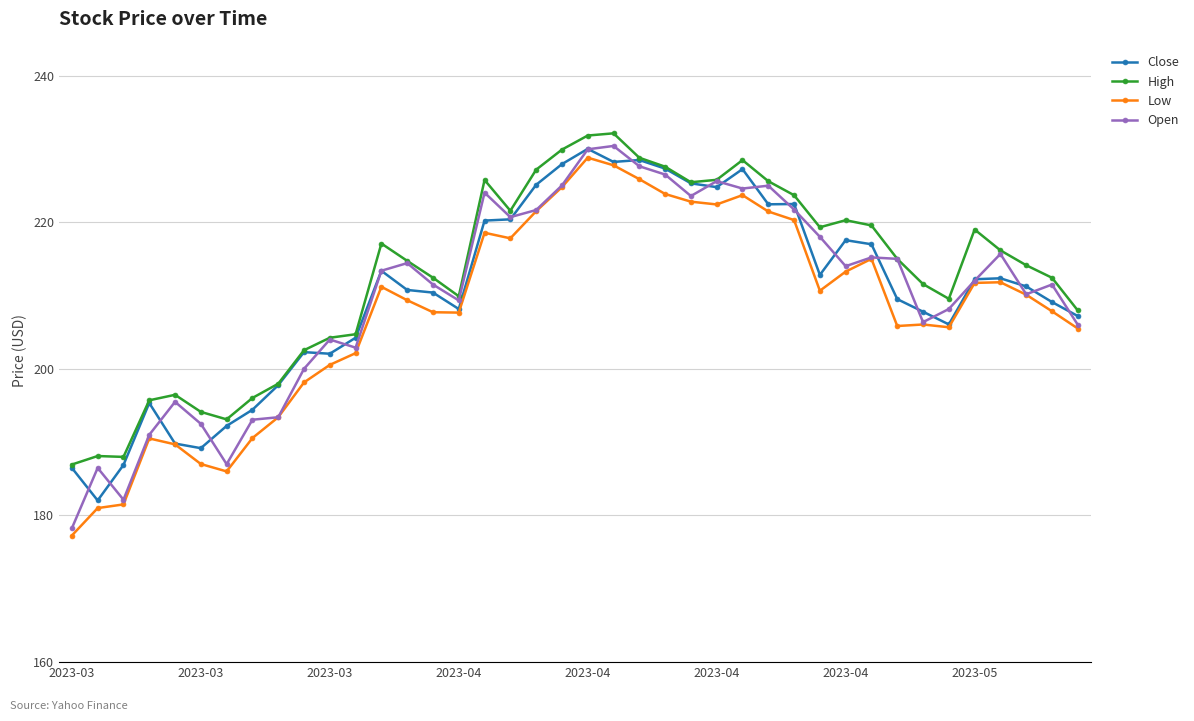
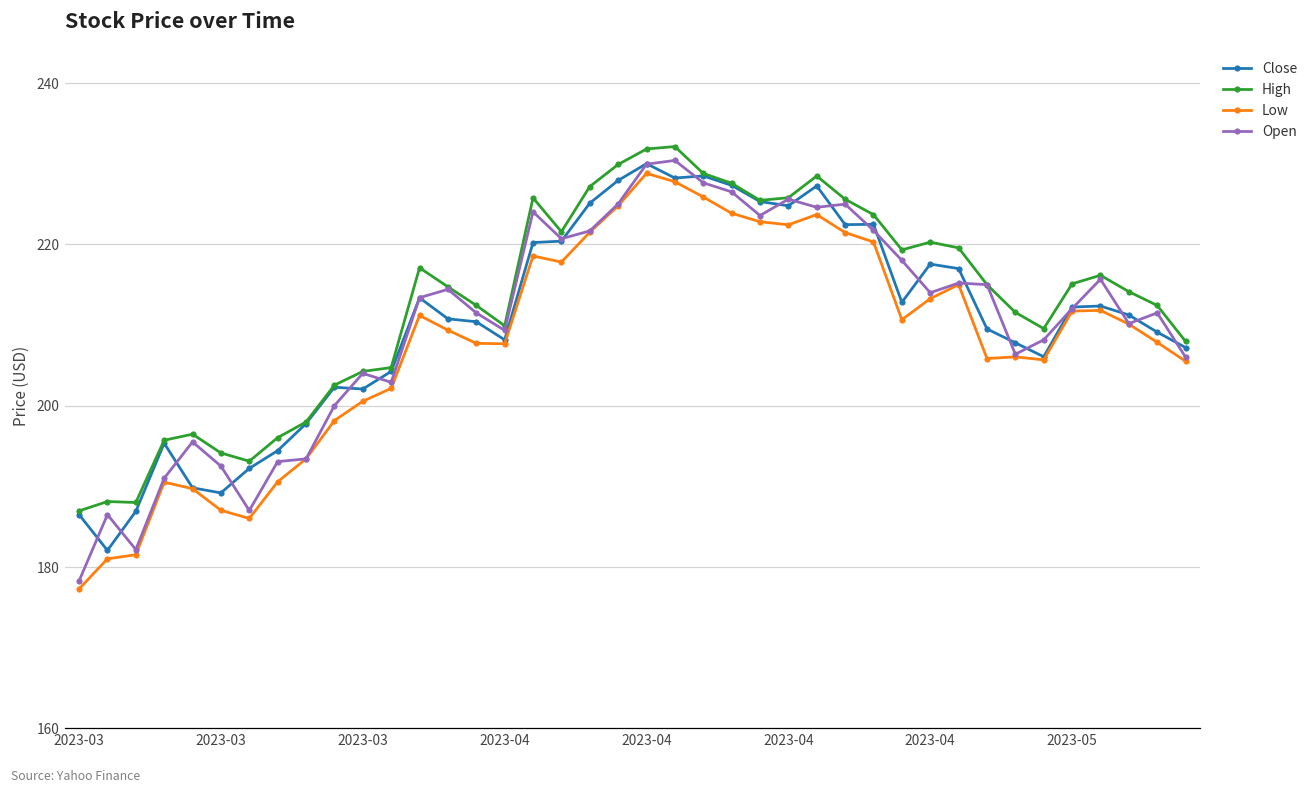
  {
    "High": {
-     "2023-05": 219
+     "2023-05": 215
    }
  }
